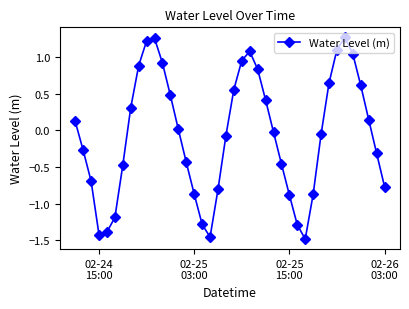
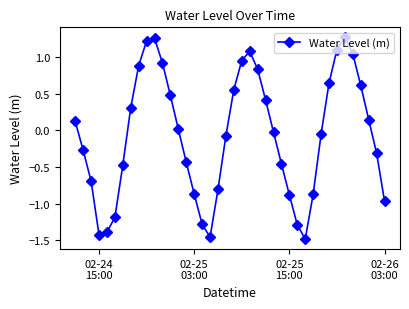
  {
    "02-24 15:00": -1.4,
    "02-25 03:00": -0.9,
    "02-25 15:00": -0.9,
-   "02-26 03:00": -0.8
+   "02-26 03:00": -1.0
  }
